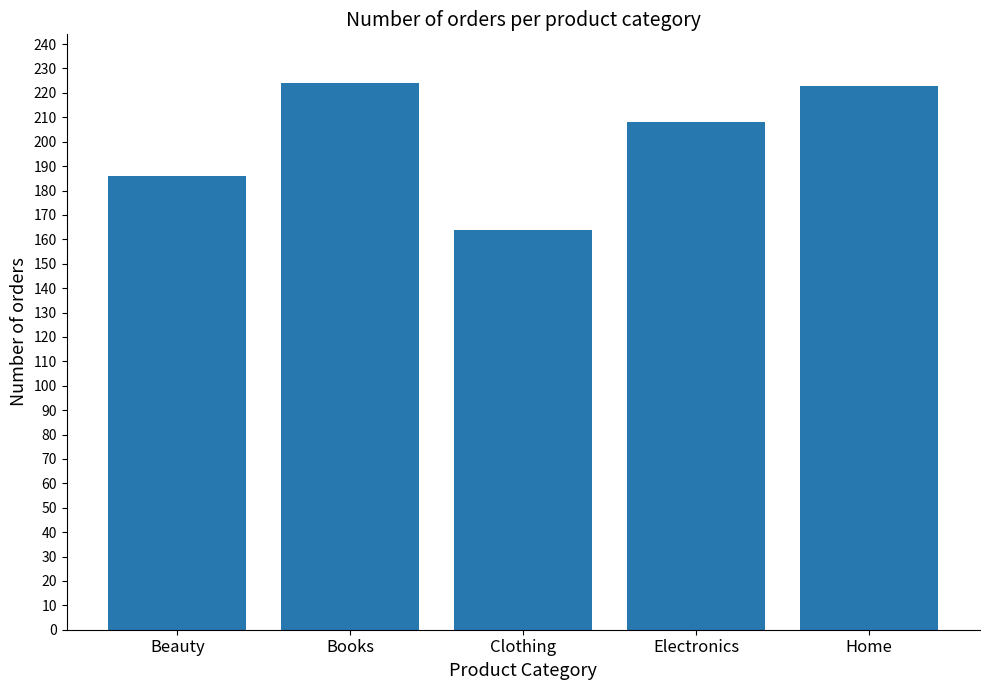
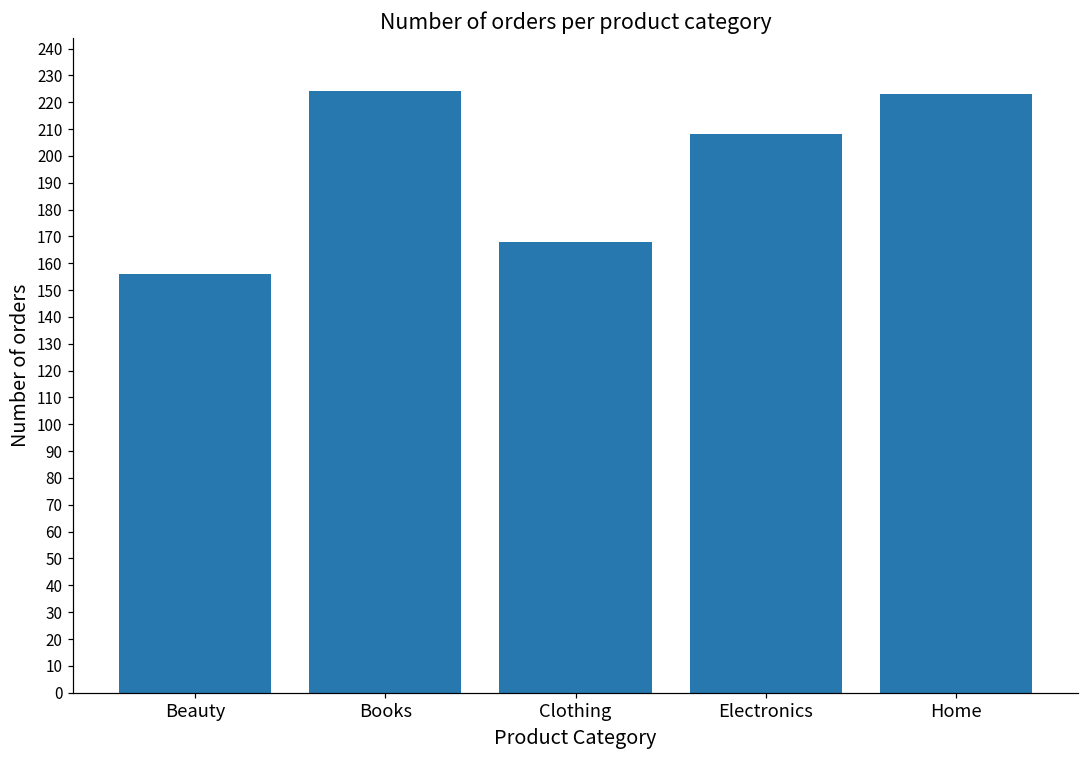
  {
-   "Beauty": 186,
+   "Beauty": 156,
    "Books": 224,
-   "Clothing": 164,
+   "Clothing": 168,
    "Electronics": 208,
    "Home": 223
  }
